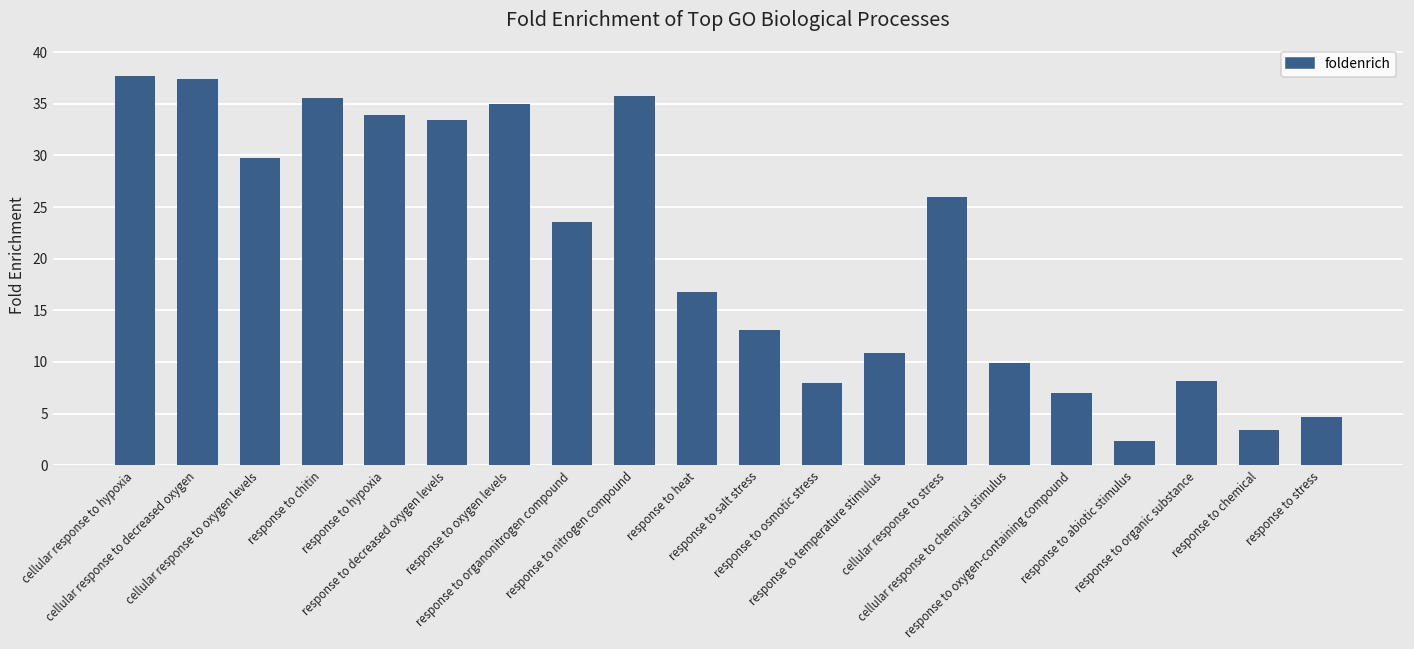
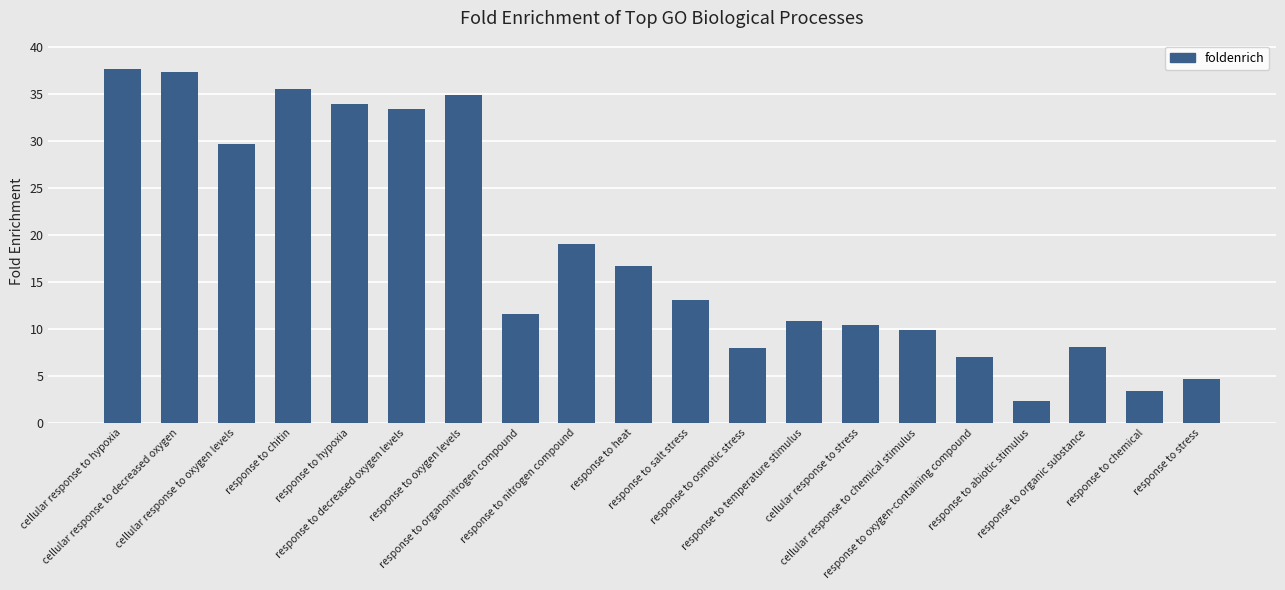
  {
    "cellular response to hypoxia": 38,
    "cellular response to decreased oxygen": 37,
    "cellular response to oxygen levels": 30,
    "response to chitin": 36,
    "response to hypoxia": 34,
    "response to decreased oxygen levels": 33,
    "response to oxygen levels": 35,
-   "response to organonitrogen compound": 24,
-   "response to nitrogen compound": 36,
+   "response to organonitrogen compound": 12,
+   "response to nitrogen compound": 19,
    "response to heat": 17,
    "response to salt stress": 13,
    "response to osmotic stress": 8,
    "response to temperature stimulus": 11,
-   "cellular response to stress": 26,
+   "cellular response to stress": 10,
    "cellular response to chemical stimulus": 10,
    "response to oxygen-containing compound": 7,
    "response to abiotic stimulus": 2,
    "response to organic substance": 8,
    "response to chemical": 3,
    "response to stress": 5
  }
